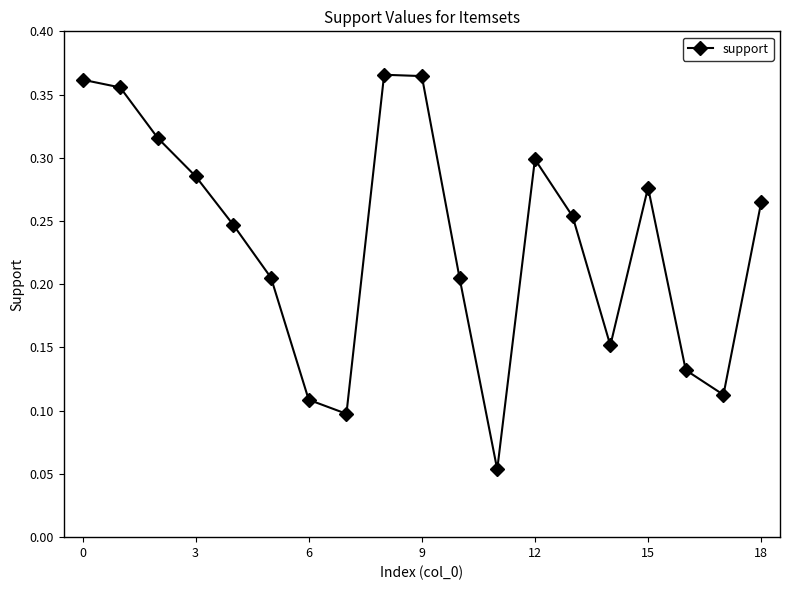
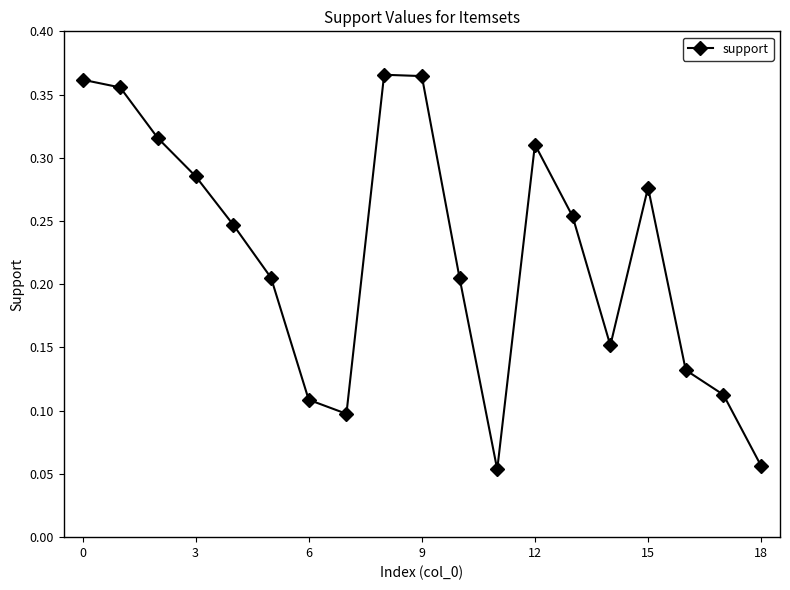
  {
    "0": 0.362,
    "3": 0.285,
    "6": 0.109,
    "9": 0.365,
-   "12": 0.299,
+   "12": 0.310,
    "15": 0.276,
-   "18": 0.265
+   "18": 0.056
  }
